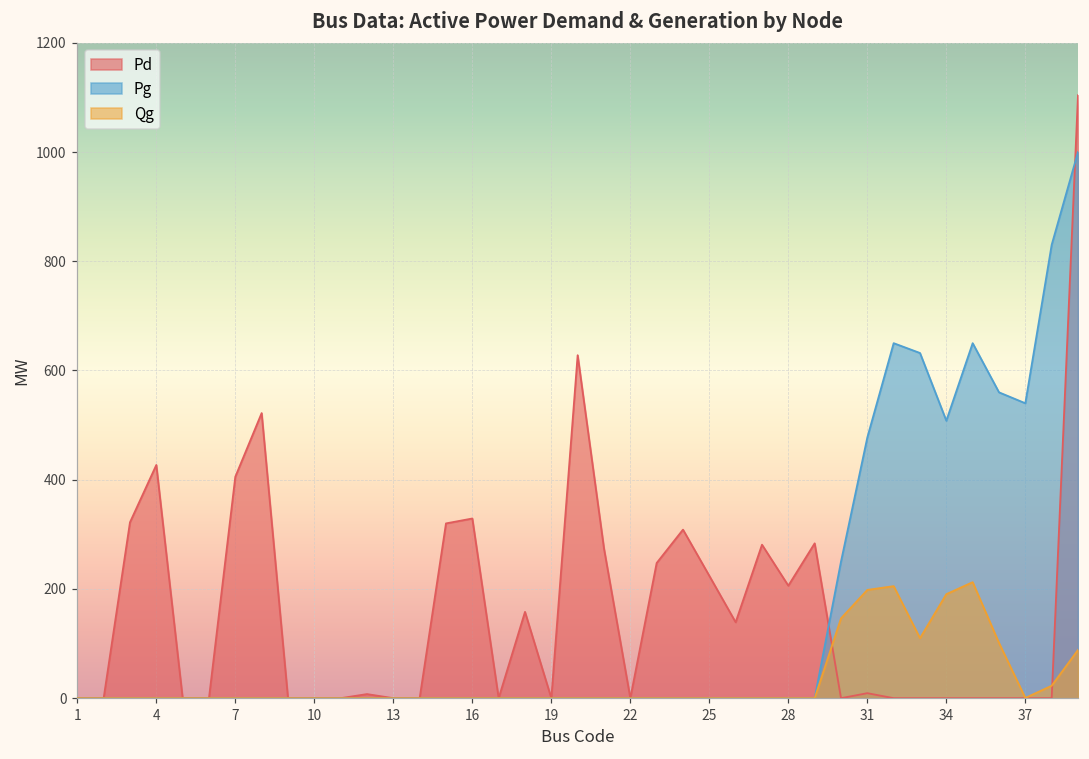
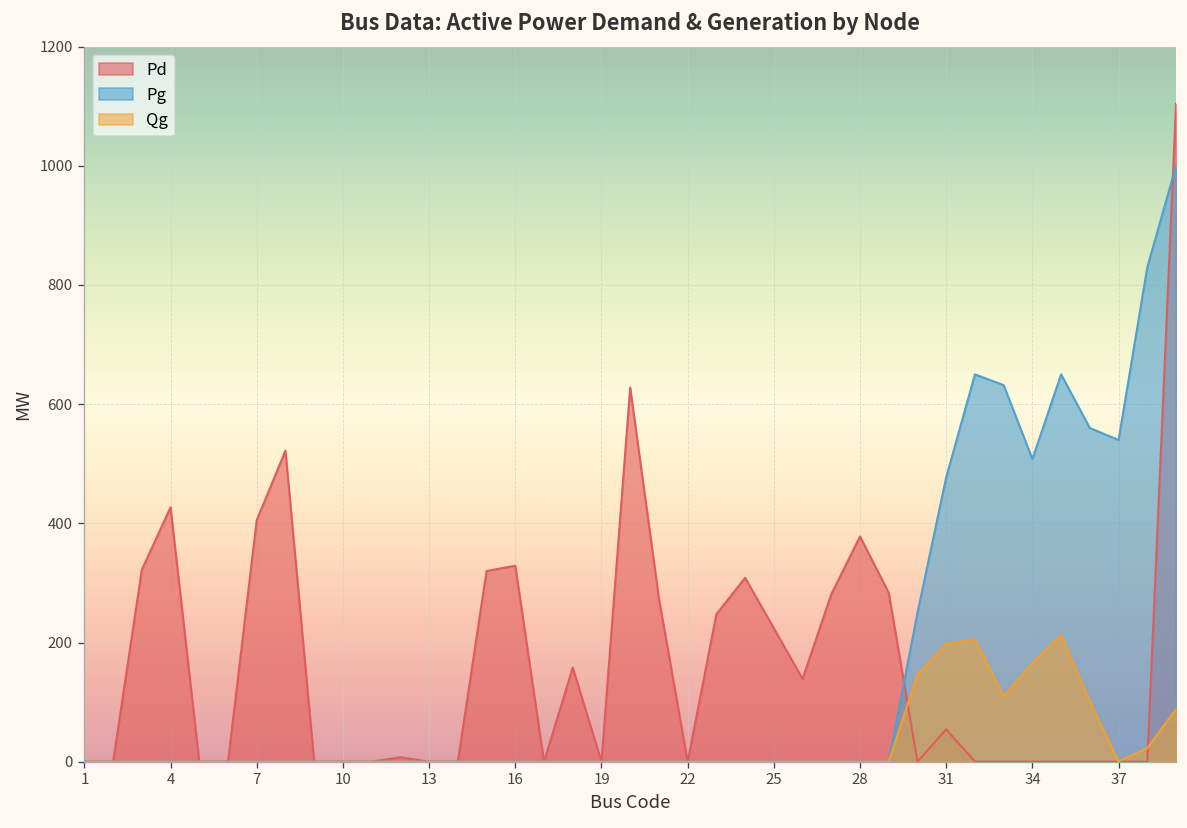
  {
    "Pd": {
      "4": 430,
      "7": 410,
      "16": 330,
      "25": 220,
-     "28": 210,
-     "31": 10,
+     "28": 380,
+     "31": 50,
      "34": 0
    },
    "Pg": {
      "31": 480,
      "34": 510,
      "37": 540
    },
    "Qg": {
      "31": 200,
-     "34": 190
+     "34": 170
    }
  }
